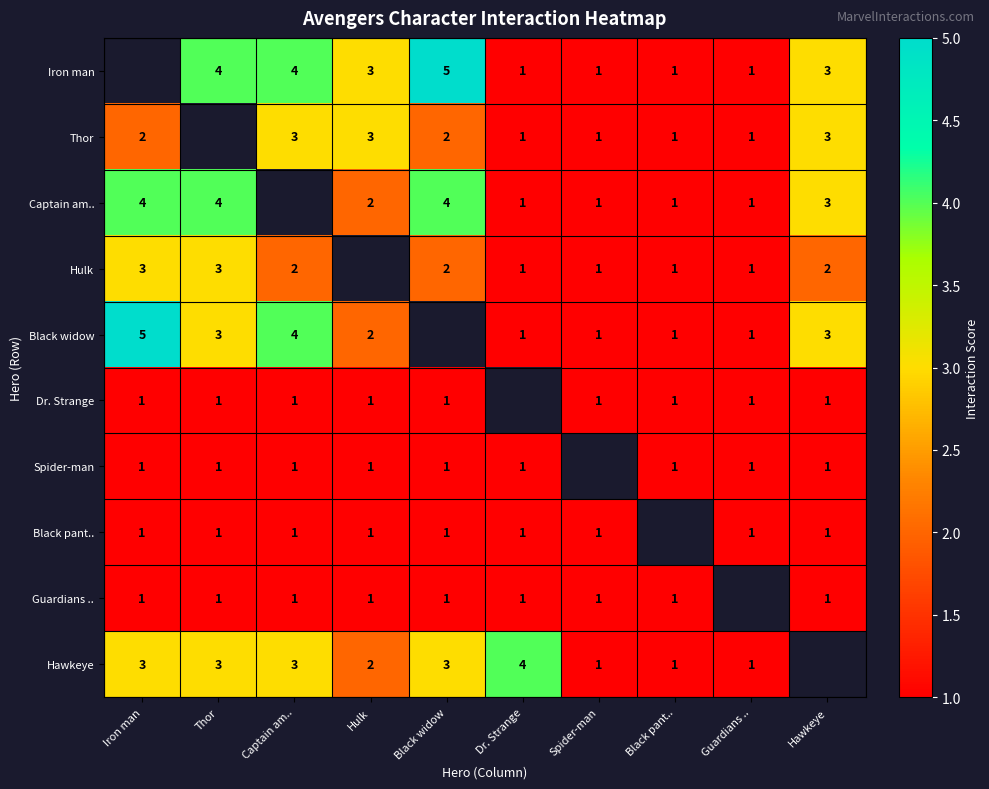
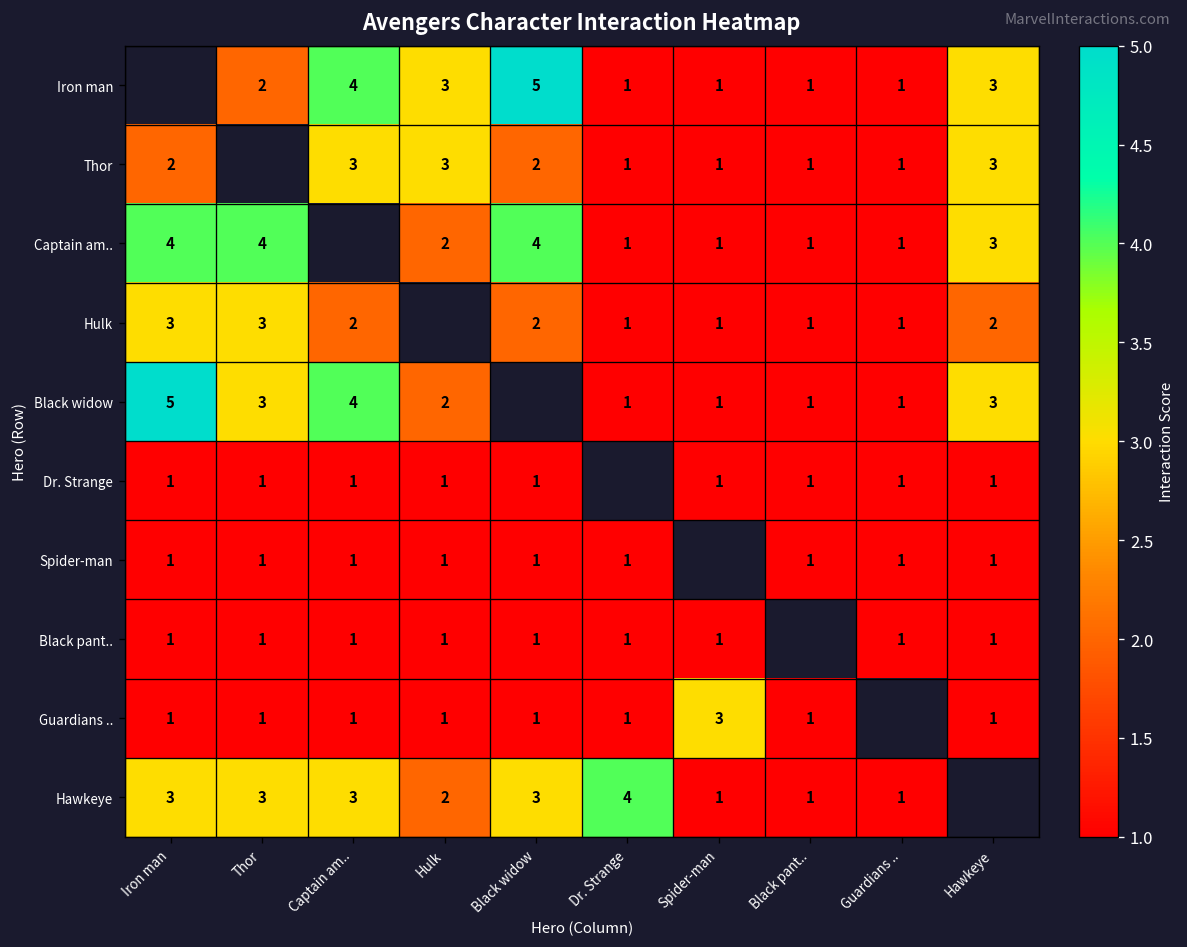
  {
    "Iron man": {
-     "Thor": 4,
+     "Thor": 2,
      "Captain am..": 4,
      "Hulk": 3,
      "Black widow": 5,
      "Dr. Strange": 1,
      "Spider-man": 1,
      "Black pant..": 1,
      "Guardians ..": 1,
      "Hawkeye": 3
    },
    "Thor": {
      "Iron man": 2,
      "Captain am..": 3,
      "Hulk": 3,
      "Black widow": 2,
      "Dr. Strange": 1,
      "Spider-man": 1,
      "Black pant..": 1,
      "Guardians ..": 1,
      "Hawkeye": 3
    },
    "Captain am..": {
      "Iron man": 4,
      "Thor": 4,
      "Hulk": 2,
      "Black widow": 4,
      "Dr. Strange": 1,
      "Spider-man": 1,
      "Black pant..": 1,
      "Guardians ..": 1,
      "Hawkeye": 3
    },
    "Hulk": {
      "Iron man": 3,
      "Thor": 3,
      "Captain am..": 2,
      "Black widow": 2,
      "Dr. Strange": 1,
      "Spider-man": 1,
      "Black pant..": 1,
      "Guardians ..": 1,
      "Hawkeye": 2
    },
    "Black widow": {
      "Iron man": 5,
      "Thor": 3,
      "Captain am..": 4,
      "Hulk": 2,
      "Dr. Strange": 1,
      "Spider-man": 1,
      "Black pant..": 1,
      "Guardians ..": 1,
      "Hawkeye": 3
    },
    "Dr. Strange": {
      "Iron man": 1,
      "Thor": 1,
      "Captain am..": 1,
      "Hulk": 1,
      "Black widow": 1,
      "Spider-man": 1,
      "Black pant..": 1,
      "Guardians ..": 1,
      "Hawkeye": 1
    },
    "Spider-man": {
      "Iron man": 1,
      "Thor": 1,
      "Captain am..": 1,
      "Hulk": 1,
      "Black widow": 1,
      "Dr. Strange": 1,
      "Black pant..": 1,
      "Guardians ..": 1,
      "Hawkeye": 1
    },
    "Black pant..": {
      "Iron man": 1,
      "Thor": 1,
      "Captain am..": 1,
      "Hulk": 1,
      "Black widow": 1,
      "Dr. Strange": 1,
      "Spider-man": 1,
      "Guardians ..": 1,
      "Hawkeye": 1
    },
    "Guardians ..": {
      "Iron man": 1,
      "Thor": 1,
      "Captain am..": 1,
      "Hulk": 1,
      "Black widow": 1,
      "Dr. Strange": 1,
-     "Spider-man": 1,
+     "Spider-man": 3,
      "Black pant..": 1,
      "Hawkeye": 1
    },
    "Hawkeye": {
      "Iron man": 3,
      "Thor": 3,
      "Captain am..": 3,
      "Hulk": 2,
      "Black widow": 3,
      "Dr. Strange": 4,
      "Spider-man": 1,
      "Black pant..": 1,
      "Guardians ..": 1
    }
  }
